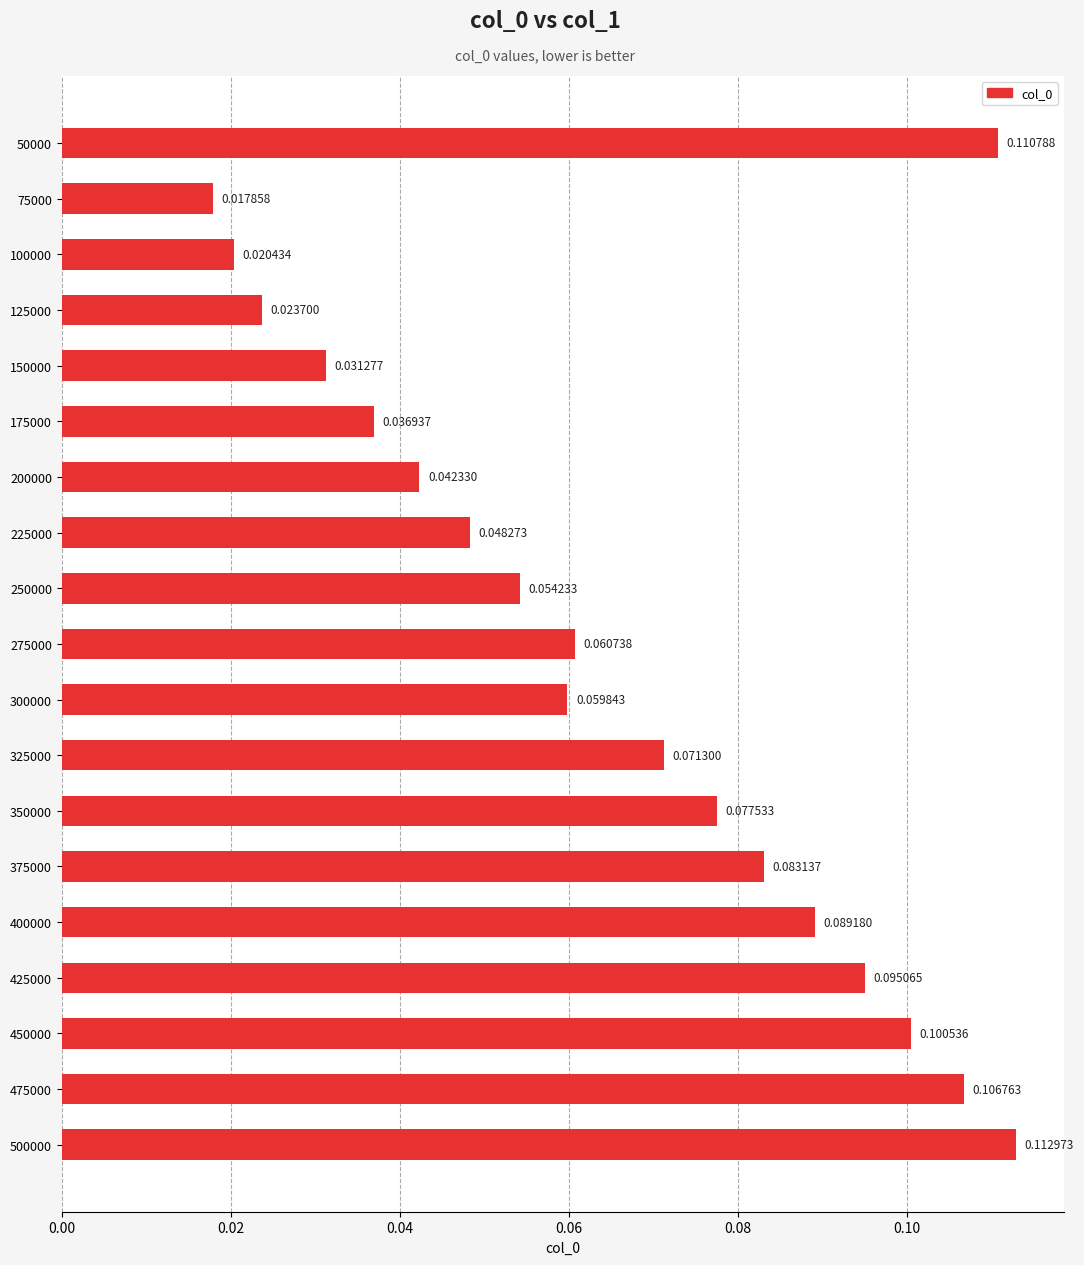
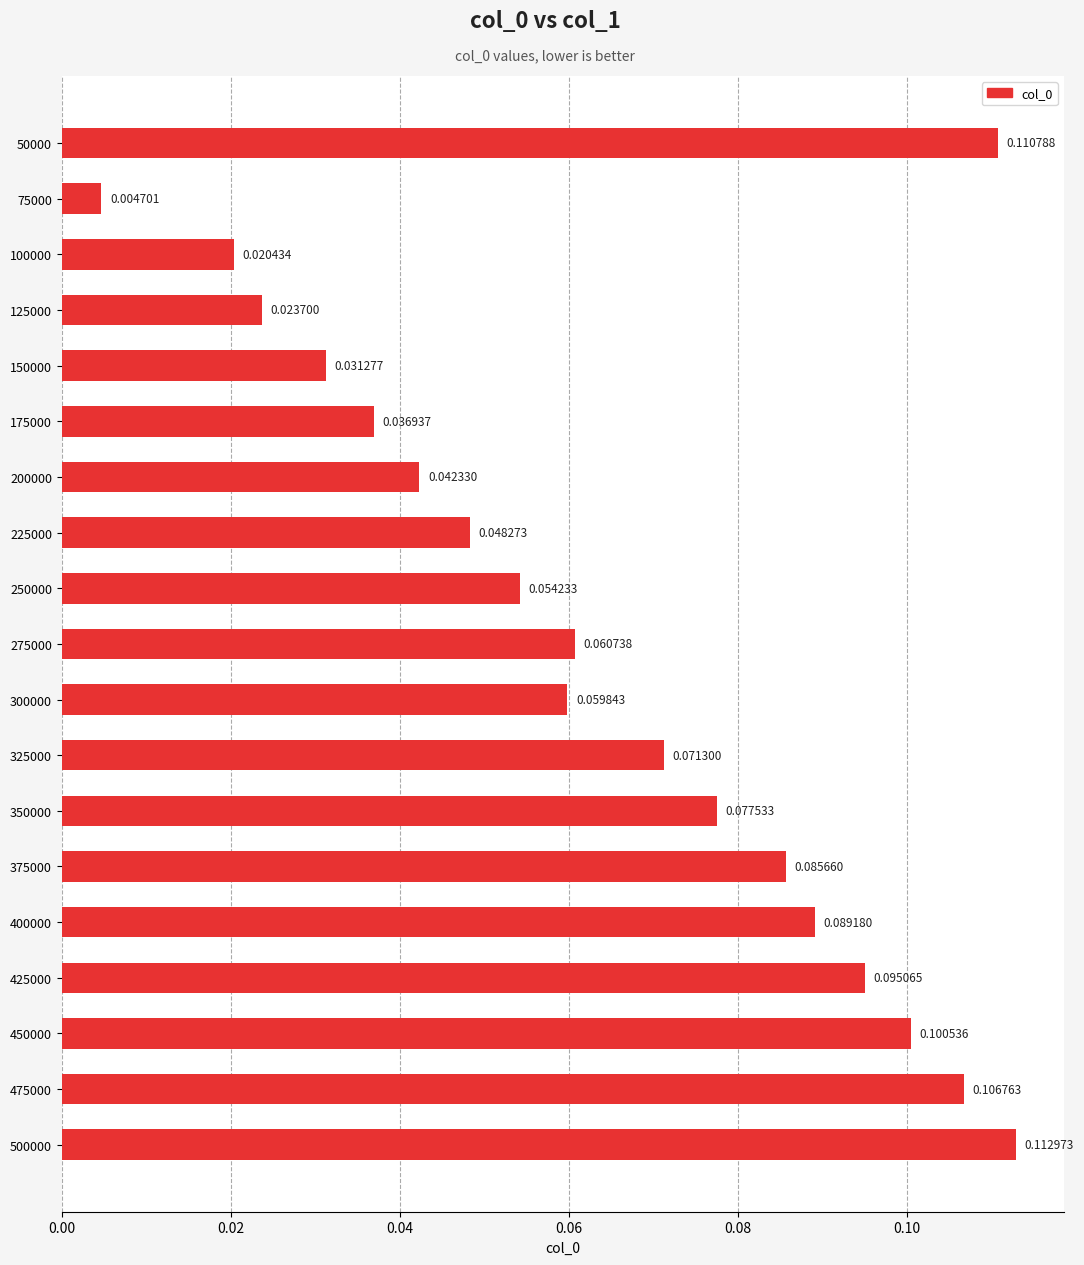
  {
    "50000": 0.110788,
-   "75000": 0.017858,
+   "75000": 0.004701,
    "100000": 0.020434,
    "125000": 0.023700,
    "150000": 0.031277,
    "175000": 0.036937,
    "200000": 0.042330,
    "225000": 0.048273,
    "250000": 0.054233,
    "275000": 0.060738,
    "300000": 0.059843,
    "325000": 0.071300,
    "350000": 0.077533,
-   "375000": 0.083137,
+   "375000": 0.085660,
    "400000": 0.089180,
    "425000": 0.095065,
    "450000": 0.100536,
    "475000": 0.106763,
    "500000": 0.112973
  }
